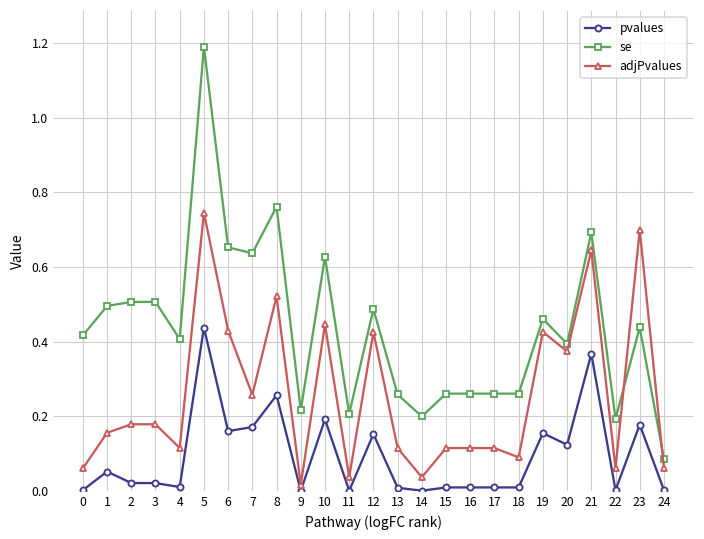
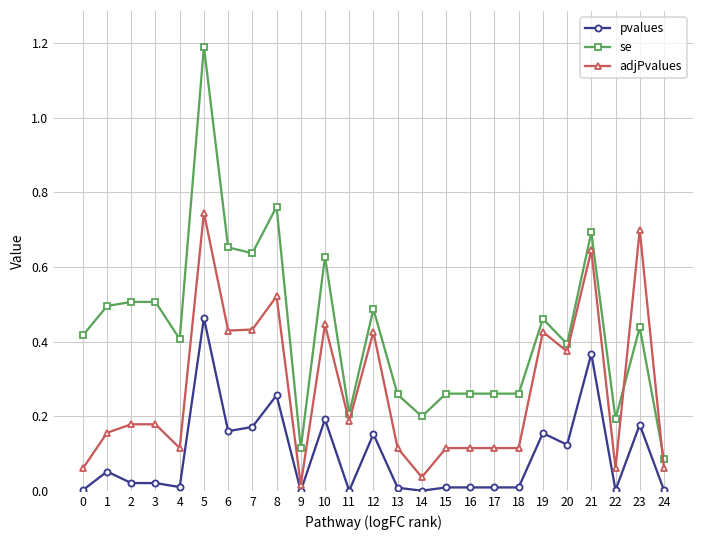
  {
    "pvalues": {
      "0": 0.00,
      "1": 0.05,
      "2": 0.02,
      "3": 0.02,
      "4": 0.01,
-     "5": 0.44,
+     "5": 0.46,
      "6": 0.16,
      "7": 0.17,
      "8": 0.26,
      "9": 0.00,
      "10": 0.19,
      "11": 0.00,
      "12": 0.15,
      "13": 0.01,
      "14": 0.00,
      "15": 0.01,
      "16": 0.01,
      "17": 0.01,
      "18": 0.01,
      "19": 0.16,
      "20": 0.12,
      "21": 0.37,
      "22": 0.00,
      "23": 0.18,
      "24": 0.00
    },
    "se": {
      "0": 0.42,
      "1": 0.50,
      "2": 0.51,
      "3": 0.51,
      "4": 0.41,
      "5": 1.19,
      "6": 0.65,
      "7": 0.64,
      "8": 0.76,
-     "9": 0.22,
+     "9": 0.11,
      "10": 0.63,
      "11": 0.21,
      "12": 0.49,
      "13": 0.26,
      "14": 0.20,
      "15": 0.26,
      "16": 0.26,
      "17": 0.26,
      "18": 0.26,
      "19": 0.46,
      "20": 0.39,
      "21": 0.69,
      "22": 0.19,
      "23": 0.44,
      "24": 0.09
    },
    "adjPvalues": {
      "0": 0.06,
      "1": 0.16,
      "2": 0.18,
      "3": 0.18,
      "4": 0.12,
      "5": 0.75,
      "6": 0.43,
-     "7": 0.26,
+     "7": 0.43,
      "8": 0.52,
      "9": 0.02,
      "10": 0.45,
-     "11": 0.04,
+     "11": 0.19,
      "12": 0.43,
      "13": 0.11,
      "14": 0.04,
      "15": 0.11,
      "16": 0.11,
      "17": 0.11,
-     "18": 0.09,
+     "18": 0.11,
      "19": 0.43,
      "20": 0.37,
      "21": 0.65,
      "22": 0.06,
      "23": 0.70,
      "24": 0.06
    }
  }
